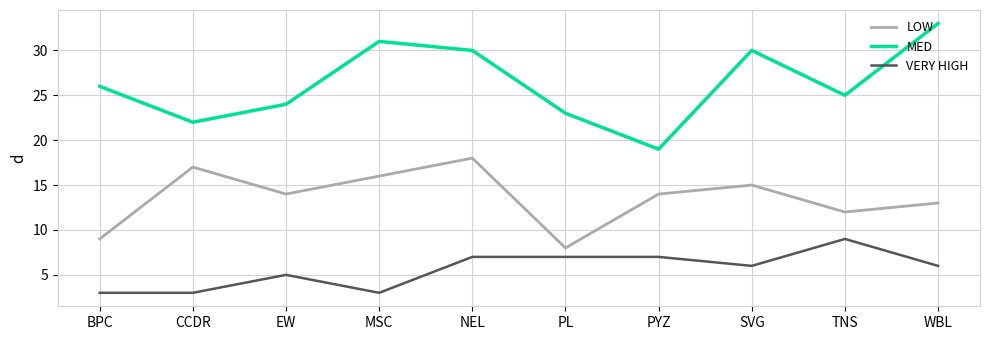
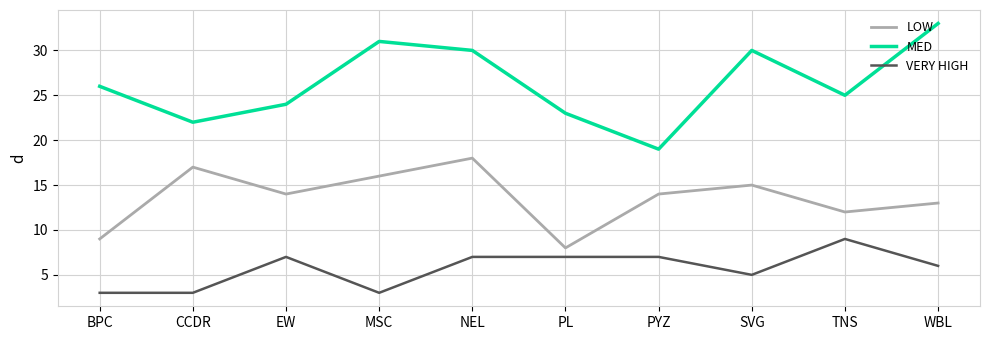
  {
    "LOW": {
      "BPC": 9,
      "CCDR": 17,
      "EW": 14,
      "MSC": 16,
      "NEL": 18,
      "PL": 8,
      "PYZ": 14,
      "SVG": 15,
      "TNS": 12,
      "WBL": 13
    },
    "MED": {
      "BPC": 26,
      "CCDR": 22,
      "EW": 24,
      "MSC": 31,
      "NEL": 30,
      "PL": 23,
      "PYZ": 19,
      "SVG": 30,
      "TNS": 25,
      "WBL": 33
    },
    "VERY HIGH": {
      "BPC": 3,
      "CCDR": 3,
-     "EW": 5,
+     "EW": 7,
      "MSC": 3,
      "NEL": 7,
      "PL": 7,
      "PYZ": 7,
-     "SVG": 6,
+     "SVG": 5,
      "TNS": 9,
      "WBL": 6
    }
  }
